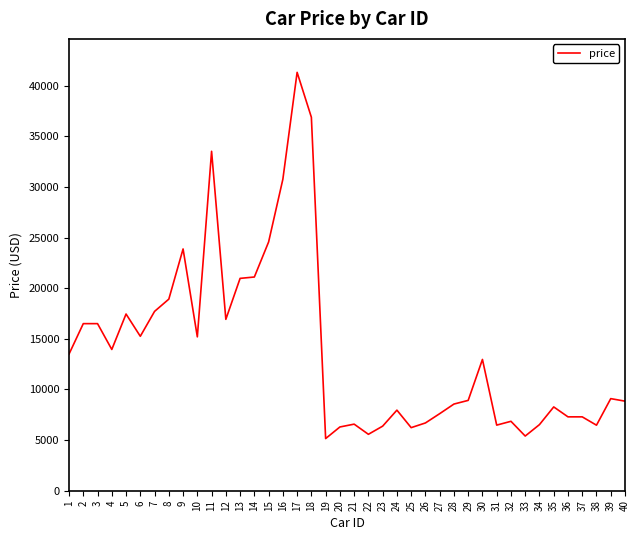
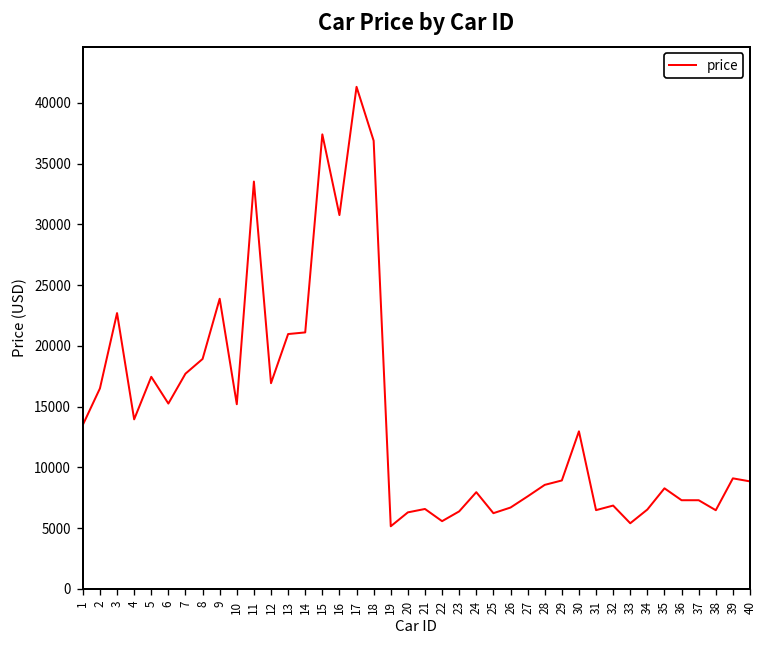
  {
    "1": 13500,
    "2": 16500,
-   "3": 16500,
+   "3": 22700,
    "4": 14000,
    "5": 17500,
    "6": 15300,
    "7": 17700,
    "8": 18900,
    "9": 23900,
    "10": 15200,
    "11": 33500,
    "12": 16900,
    "13": 21000,
    "14": 21100,
-   "15": 24600,
+   "15": 37400,
    "16": 30800,
    "17": 41300,
    "18": 36900,
    "19": 5200,
    "20": 6300,
    "21": 6600,
    "22": 5600,
    "23": 6400,
    "24": 8000,
    "25": 6200,
    "26": 6700,
    "27": 7600,
    "28": 8600,
    "29": 8900,
    "30": 13000,
    "31": 6500,
    "32": 6900,
    "33": 5400,
    "34": 6500,
    "35": 8300,
    "36": 7300,
    "37": 7300,
    "38": 6500,
    "39": 9100,
    "40": 8800
  }
